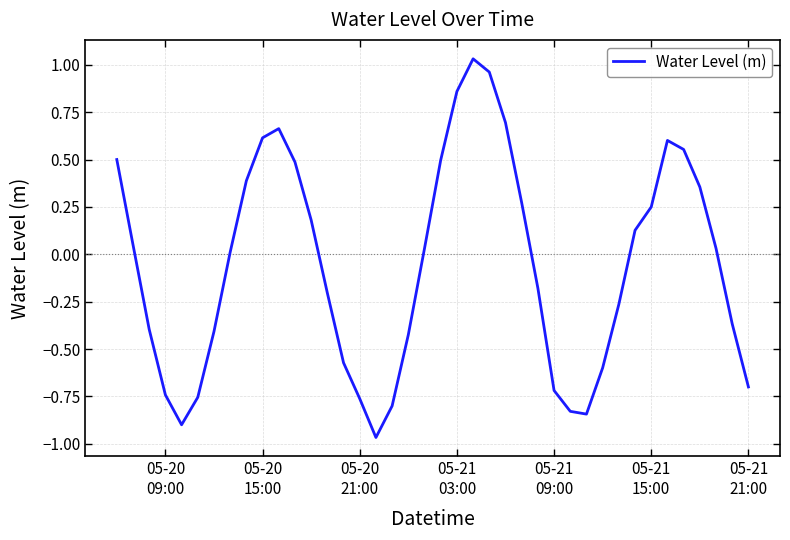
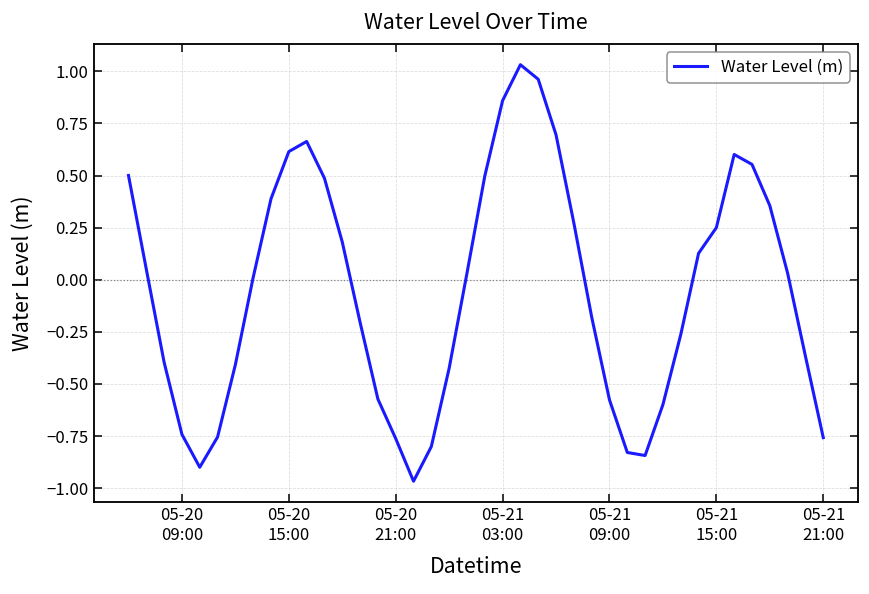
  {
    "05-20 09:00": -0.74,
    "05-20 15:00": 0.61,
    "05-20 21:00": -0.76,
    "05-21 03:00": 0.86,
-   "05-21 09:00": -0.72,
+   "05-21 09:00": -0.58,
    "05-21 15:00": 0.25,
-   "05-21 21:00": -0.70
+   "05-21 21:00": -0.76
  }
